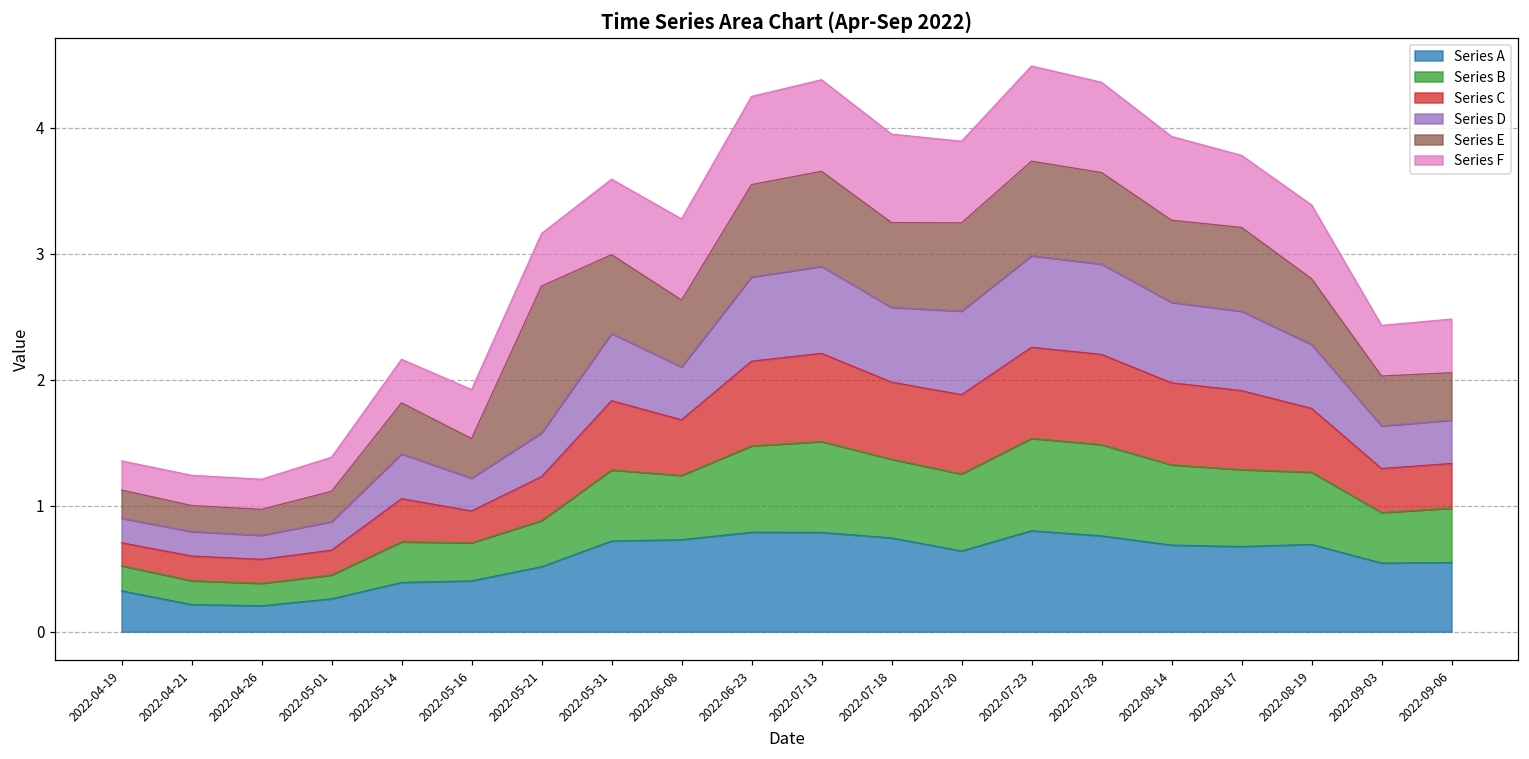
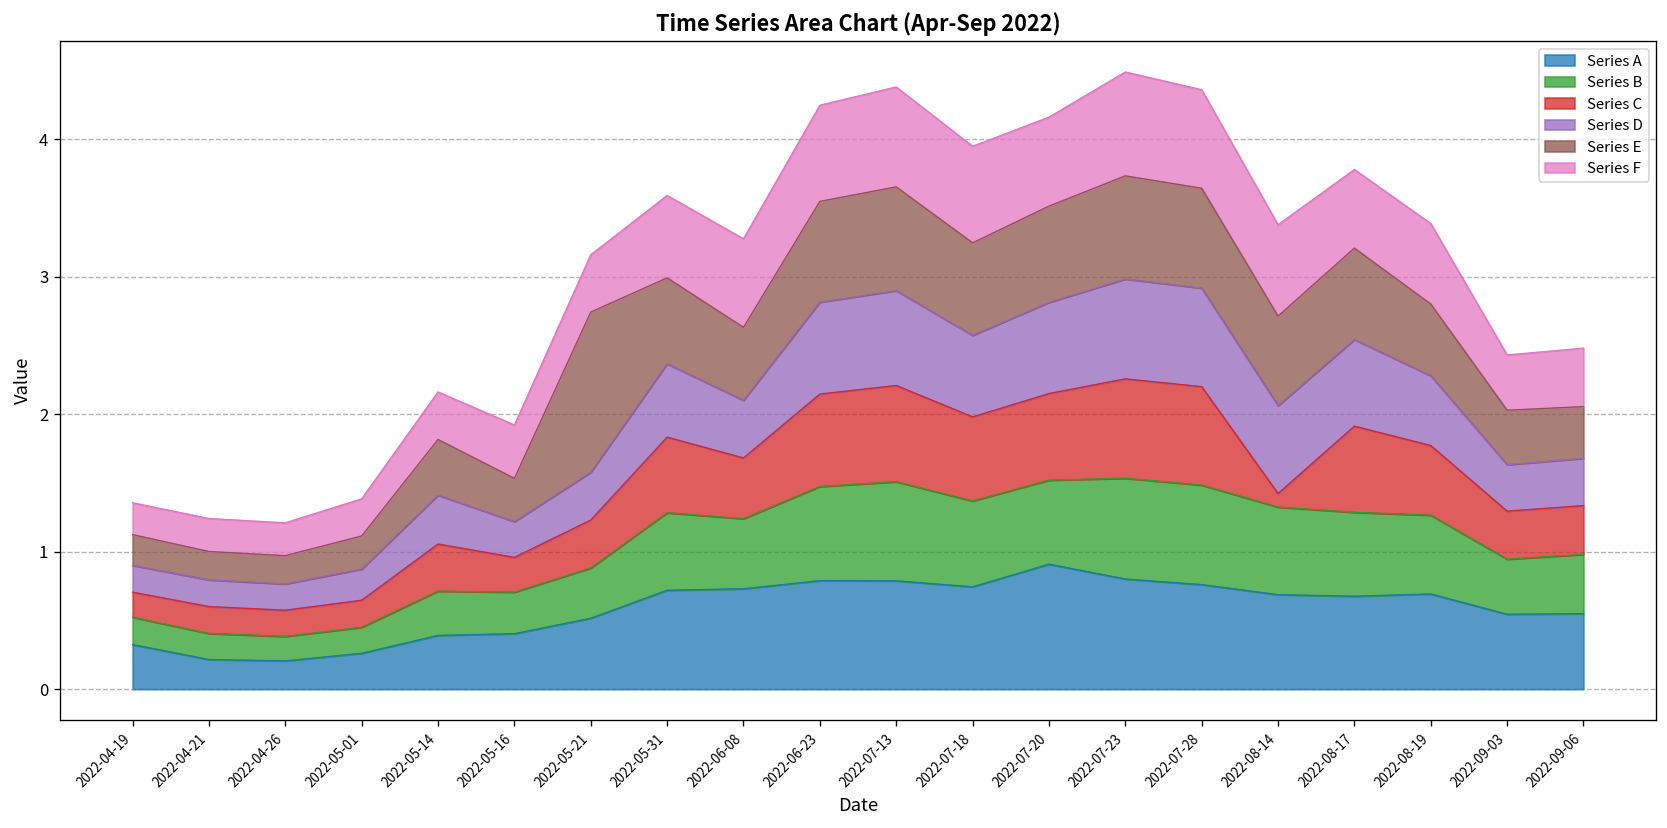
  {
    "Series A": {
      "2022-04-19": 0.32,
      "2022-04-21": 0.22,
      "2022-04-26": 0.21,
      "2022-05-01": 0.26,
      "2022-05-14": 0.39,
      "2022-05-16": 0.40,
      "2022-05-21": 0.52,
      "2022-05-31": 0.72,
      "2022-06-08": 0.73,
      "2022-06-23": 0.79,
      "2022-07-13": 0.79,
      "2022-07-18": 0.74,
-     "2022-07-20": 0.64,
+     "2022-07-20": 0.91,
      "2022-07-23": 0.80,
      "2022-07-28": 0.76,
      "2022-08-14": 0.69,
      "2022-08-17": 0.68,
      "2022-08-19": 0.69,
      "2022-09-03": 0.54,
      "2022-09-06": 0.55
    },
    "Series B": {
      "2022-04-19": 0.20,
      "2022-04-21": 0.19,
      "2022-04-26": 0.18,
      "2022-05-01": 0.19,
      "2022-05-14": 0.32,
      "2022-05-16": 0.30,
      "2022-05-21": 0.37,
      "2022-05-31": 0.56,
      "2022-06-08": 0.51,
      "2022-06-23": 0.68,
      "2022-07-13": 0.72,
      "2022-07-18": 0.62,
      "2022-07-20": 0.61,
      "2022-07-23": 0.73,
      "2022-07-28": 0.72,
      "2022-08-14": 0.64,
      "2022-08-17": 0.61,
      "2022-08-19": 0.57,
      "2022-09-03": 0.40,
      "2022-09-06": 0.43
    },
    "Series C": {
      "2022-04-19": 0.18,
      "2022-04-21": 0.20,
      "2022-04-26": 0.19,
      "2022-05-01": 0.20,
      "2022-05-14": 0.34,
      "2022-05-16": 0.25,
      "2022-05-21": 0.35,
      "2022-05-31": 0.55,
      "2022-06-08": 0.44,
      "2022-06-23": 0.67,
      "2022-07-13": 0.70,
      "2022-07-18": 0.61,
      "2022-07-20": 0.63,
      "2022-07-23": 0.72,
      "2022-07-28": 0.72,
-     "2022-08-14": 0.65,
+     "2022-08-14": 0.10,
      "2022-08-17": 0.63,
      "2022-08-19": 0.51,
      "2022-09-03": 0.35,
      "2022-09-06": 0.35
    },
    "Series D": {
      "2022-04-19": 0.20,
      "2022-04-21": 0.19,
      "2022-04-26": 0.19,
      "2022-05-01": 0.23,
      "2022-05-14": 0.36,
      "2022-05-16": 0.26,
      "2022-05-21": 0.35,
      "2022-05-31": 0.53,
      "2022-06-08": 0.42,
      "2022-06-23": 0.67,
      "2022-07-13": 0.69,
      "2022-07-18": 0.59,
      "2022-07-20": 0.66,
      "2022-07-23": 0.73,
      "2022-07-28": 0.72,
      "2022-08-14": 0.64,
      "2022-08-17": 0.63,
      "2022-08-19": 0.51,
      "2022-09-03": 0.34,
      "2022-09-06": 0.34
    },
    "Series E": {
      "2022-04-19": 0.22,
      "2022-04-21": 0.21,
      "2022-04-26": 0.21,
      "2022-05-01": 0.24,
      "2022-05-14": 0.40,
      "2022-05-16": 0.31,
      "2022-05-21": 1.16,
      "2022-05-31": 0.63,
      "2022-06-08": 0.53,
      "2022-06-23": 0.73,
      "2022-07-13": 0.75,
      "2022-07-18": 0.67,
      "2022-07-20": 0.70,
      "2022-07-23": 0.75,
      "2022-07-28": 0.73,
      "2022-08-14": 0.65,
      "2022-08-17": 0.67,
      "2022-08-19": 0.52,
      "2022-09-03": 0.40,
      "2022-09-06": 0.38
    },
    "Series F": {
      "2022-04-19": 0.23,
      "2022-04-21": 0.24,
      "2022-04-26": 0.24,
      "2022-05-01": 0.27,
      "2022-05-14": 0.35,
      "2022-05-16": 0.39,
      "2022-05-21": 0.42,
      "2022-05-31": 0.60,
      "2022-06-08": 0.64,
      "2022-06-23": 0.70,
      "2022-07-13": 0.73,
      "2022-07-18": 0.70,
      "2022-07-20": 0.65,
      "2022-07-23": 0.76,
      "2022-07-28": 0.72,
      "2022-08-14": 0.66,
      "2022-08-17": 0.57,
      "2022-08-19": 0.59,
      "2022-09-03": 0.40,
      "2022-09-06": 0.43
    }
  }
